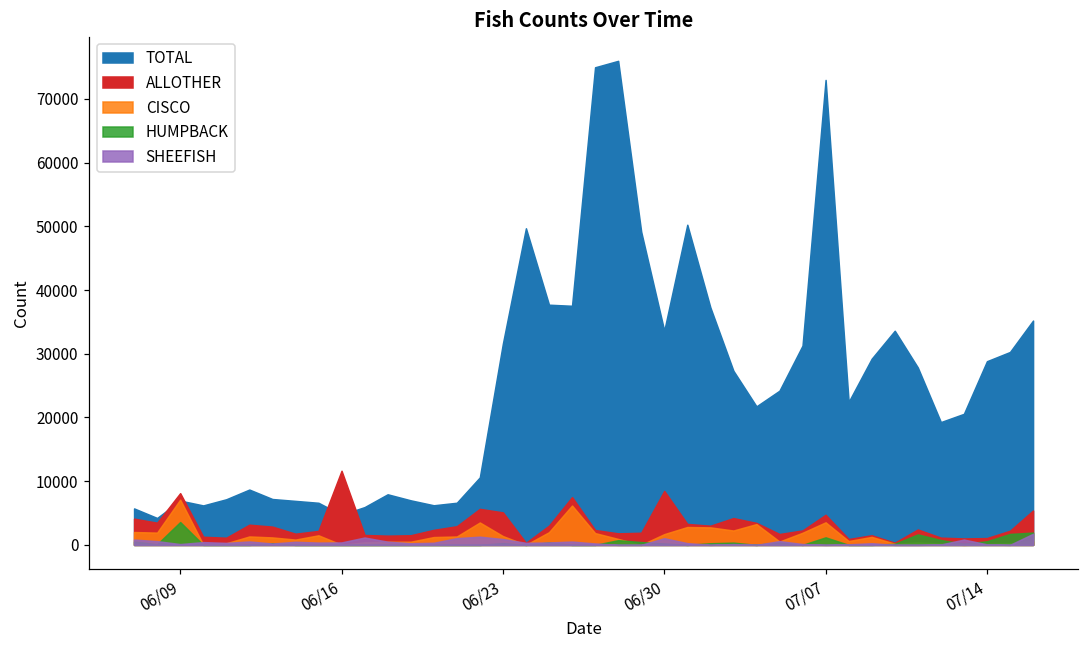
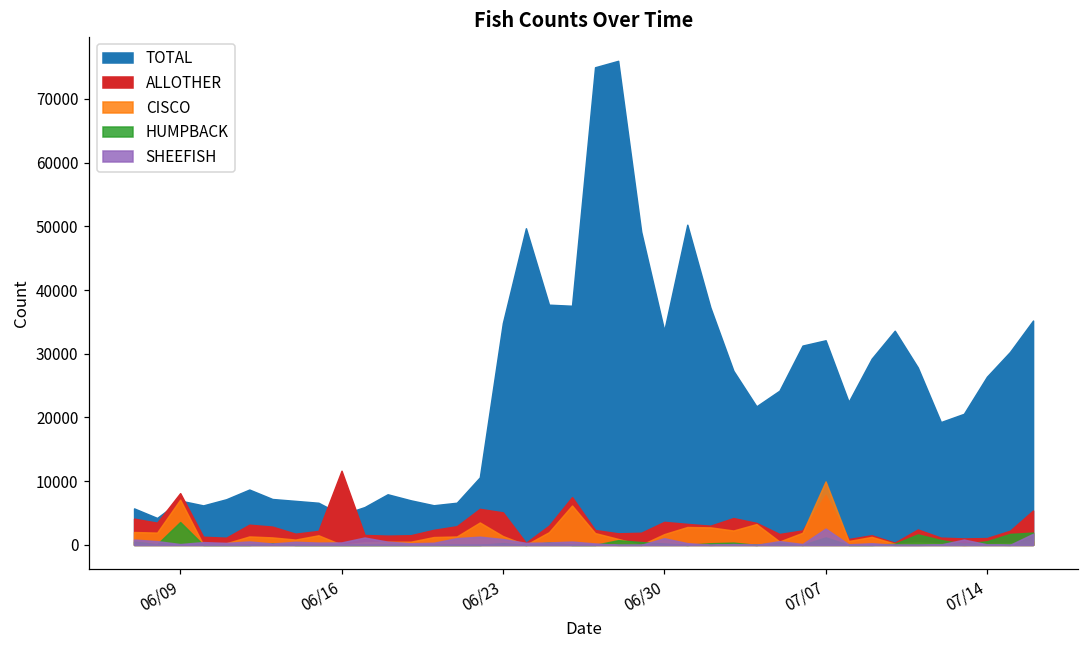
  {
    "TOTAL": {
-     "06/23": 32000,
+     "06/23": 35000,
      "06/30": 34000,
-     "07/07": 73000,
-     "07/14": 29000
+     "07/07": 32000,
+     "07/14": 26000
    },
    "ALLOTHER": {
      "06/09": 8000,
      "06/16": 12000,
      "06/23": 5000,
-     "06/30": 8000,
-     "07/07": 5000,
+     "06/30": 4000,
+     "07/07": 8000,
      "07/14": 1000
    },
    "CISCO": {
      "06/23": 1000,
      "06/30": 2000,
-     "07/07": 4000
+     "07/07": 10000
    },
    "HUMPBACK": {
      "06/09": 4000,
      "07/07": 1000
    },
    "SHEEFISH": {
      "06/23": 1000,
      "06/30": 1000,
-     "07/07": 0
+     "07/07": 3000
    }
  }
